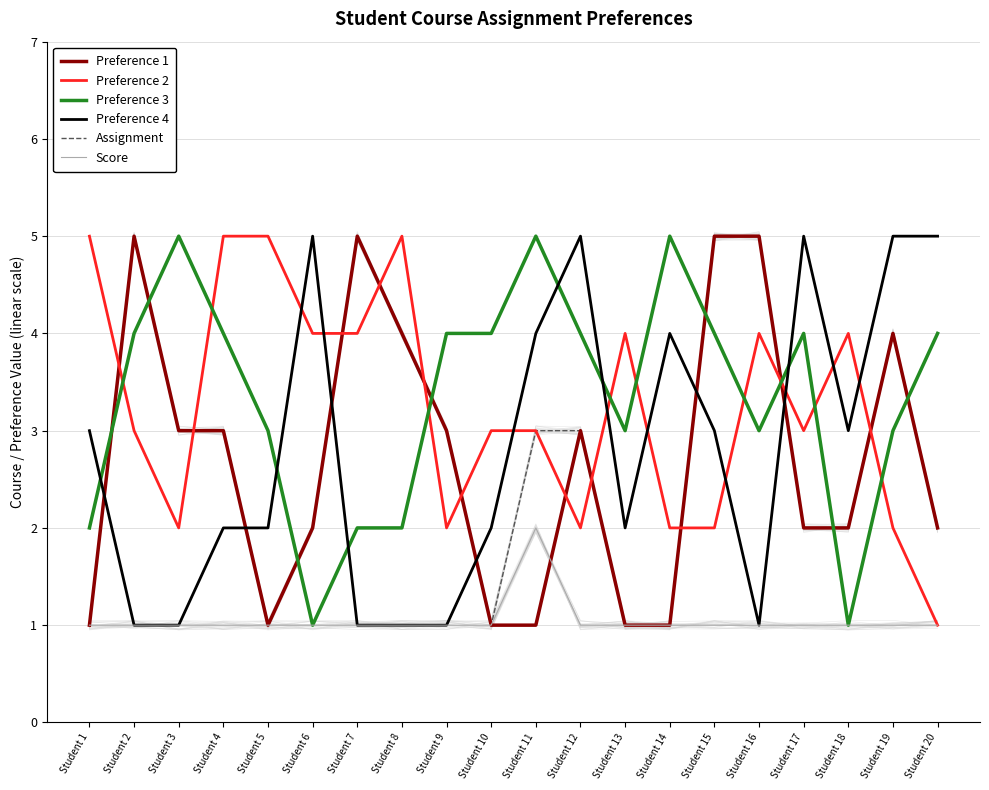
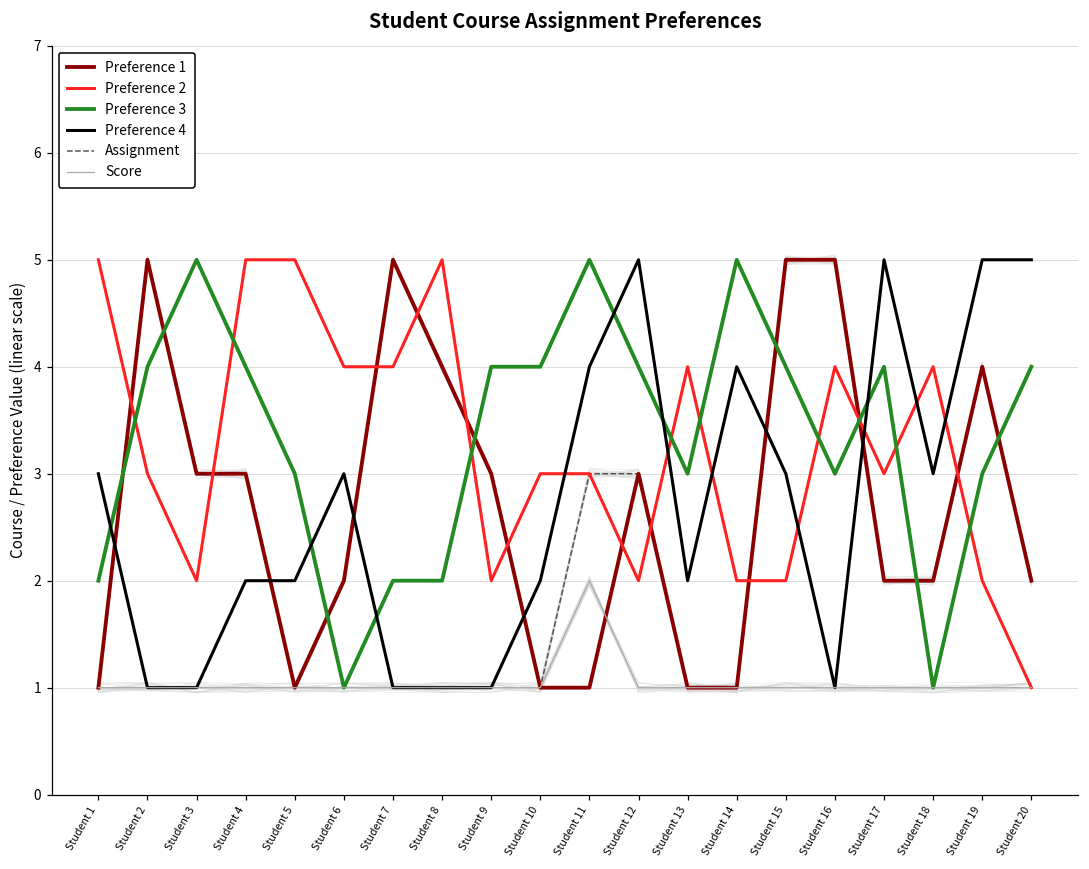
  {
    "Preference 1": {
      "Student 11": 1
    },
    "Preference 2": {
      "Student 1": 5,
      "Student 2": 3,
      "Student 3": 2,
      "Student 4": 5,
      "Student 5": 5,
      "Student 6": 4,
      "Student 7": 4,
      "Student 8": 5,
      "Student 9": 2,
      "Student 10": 3,
      "Student 12": 2,
      "Student 13": 4,
      "Student 14": 2,
      "Student 15": 2,
      "Student 16": 4,
      "Student 17": 3,
      "Student 18": 4,
      "Student 19": 2
    },
    "Preference 3": {
      "Student 1": 2,
      "Student 2": 4,
      "Student 3": 5,
      "Student 4": 4,
      "Student 5": 3,
      "Student 7": 2,
      "Student 8": 2,
      "Student 9": 4,
      "Student 10": 4,
      "Student 11": 5,
      "Student 12": 4,
      "Student 13": 3,
      "Student 14": 5,
      "Student 15": 4,
      "Student 16": 3,
      "Student 17": 4,
      "Student 19": 3,
      "Student 20": 4
    },
    "Preference 4": {
      "Student 1": 3,
      "Student 4": 2,
      "Student 5": 2,
-     "Student 6": 5,
+     "Student 6": 3,
      "Student 10": 2,
      "Student 11": 4,
      "Student 12": 5,
      "Student 13": 2,
      "Student 14": 4,
      "Student 15": 3,
      "Student 17": 5,
      "Student 18": 3,
      "Student 19": 5,
      "Student 20": 5
    }
  }
